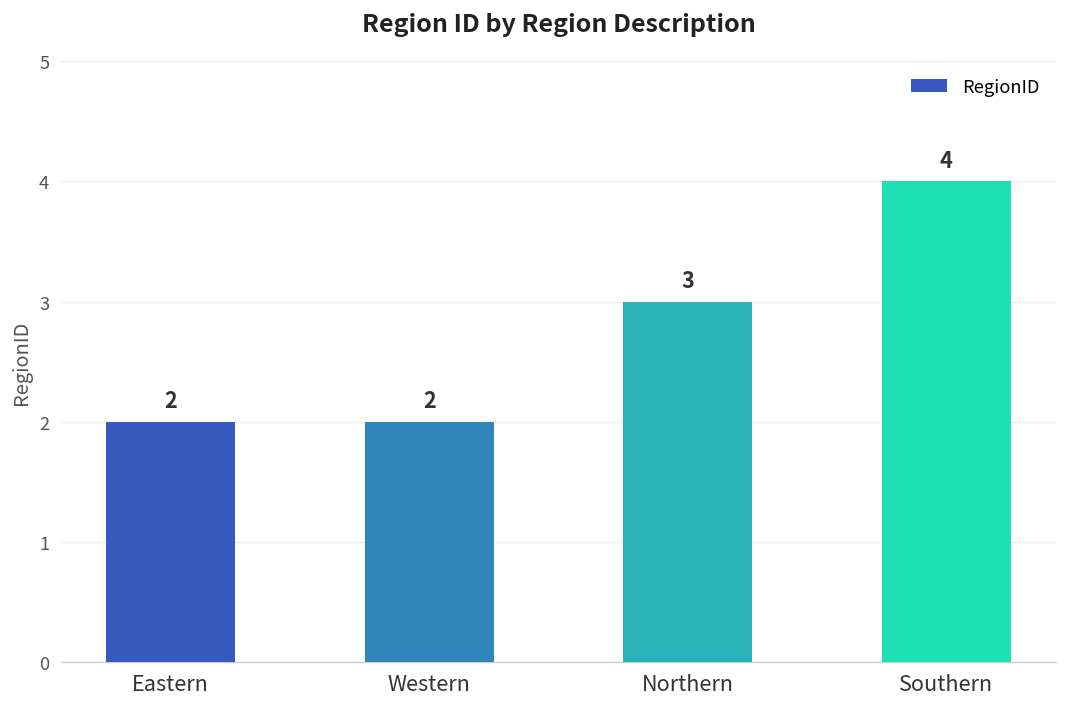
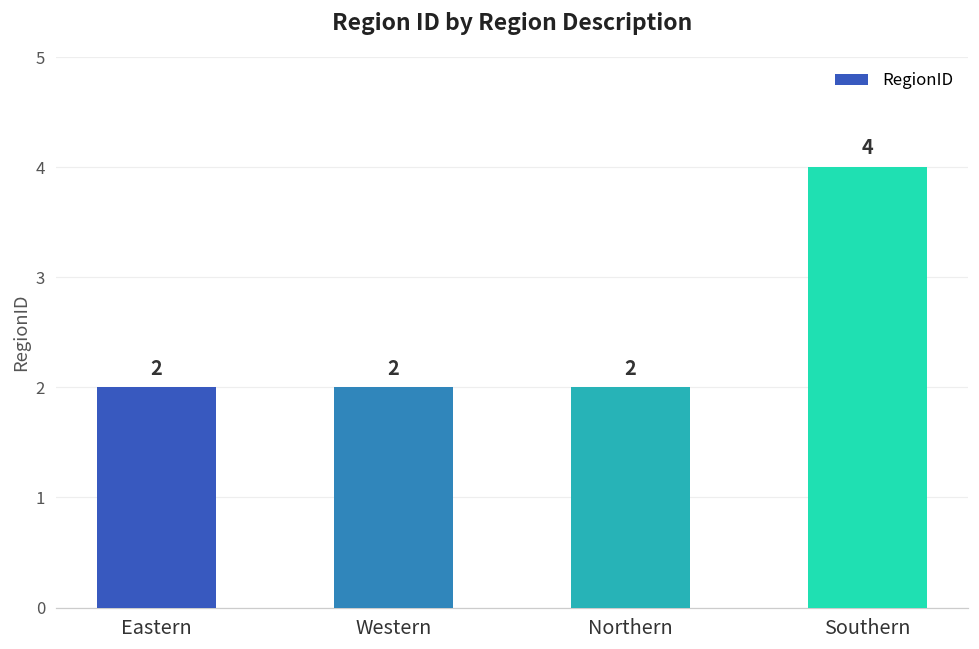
  {
    "Eastern": 2,
    "Western": 2,
-   "Northern": 3,
+   "Northern": 2,
    "Southern": 4
  }
